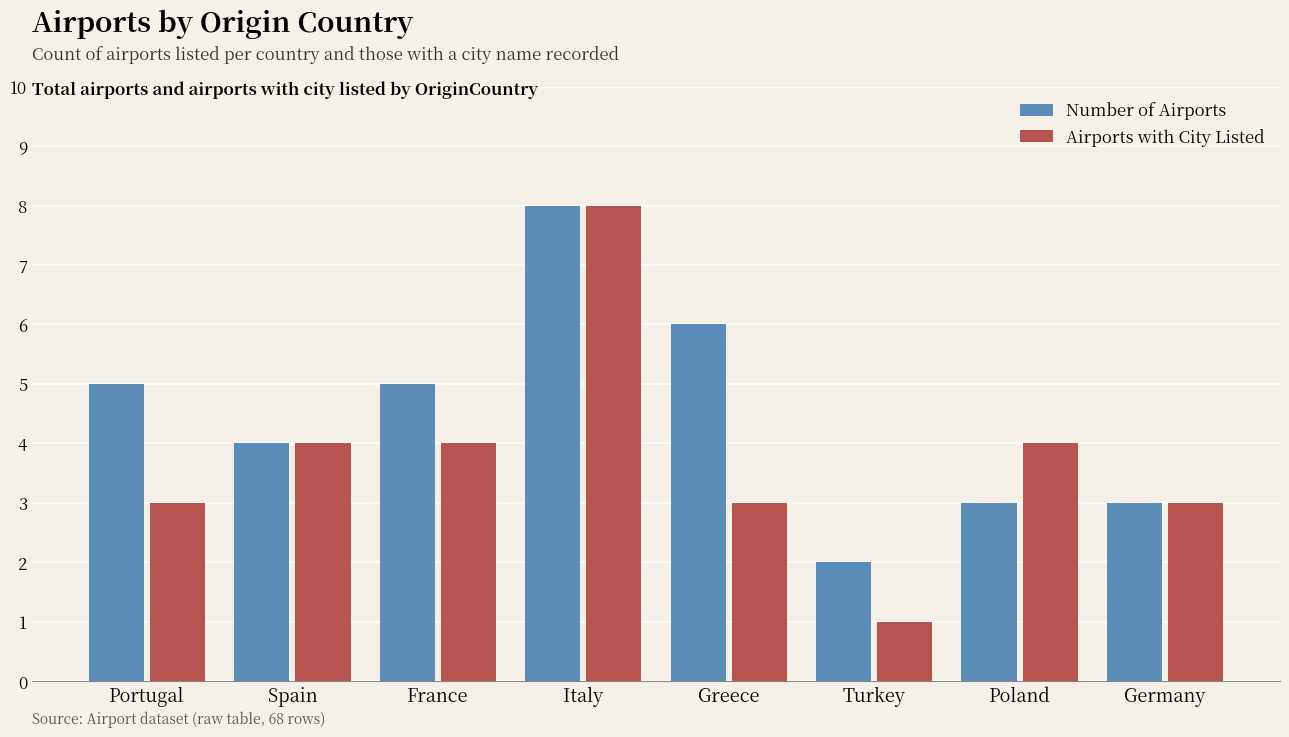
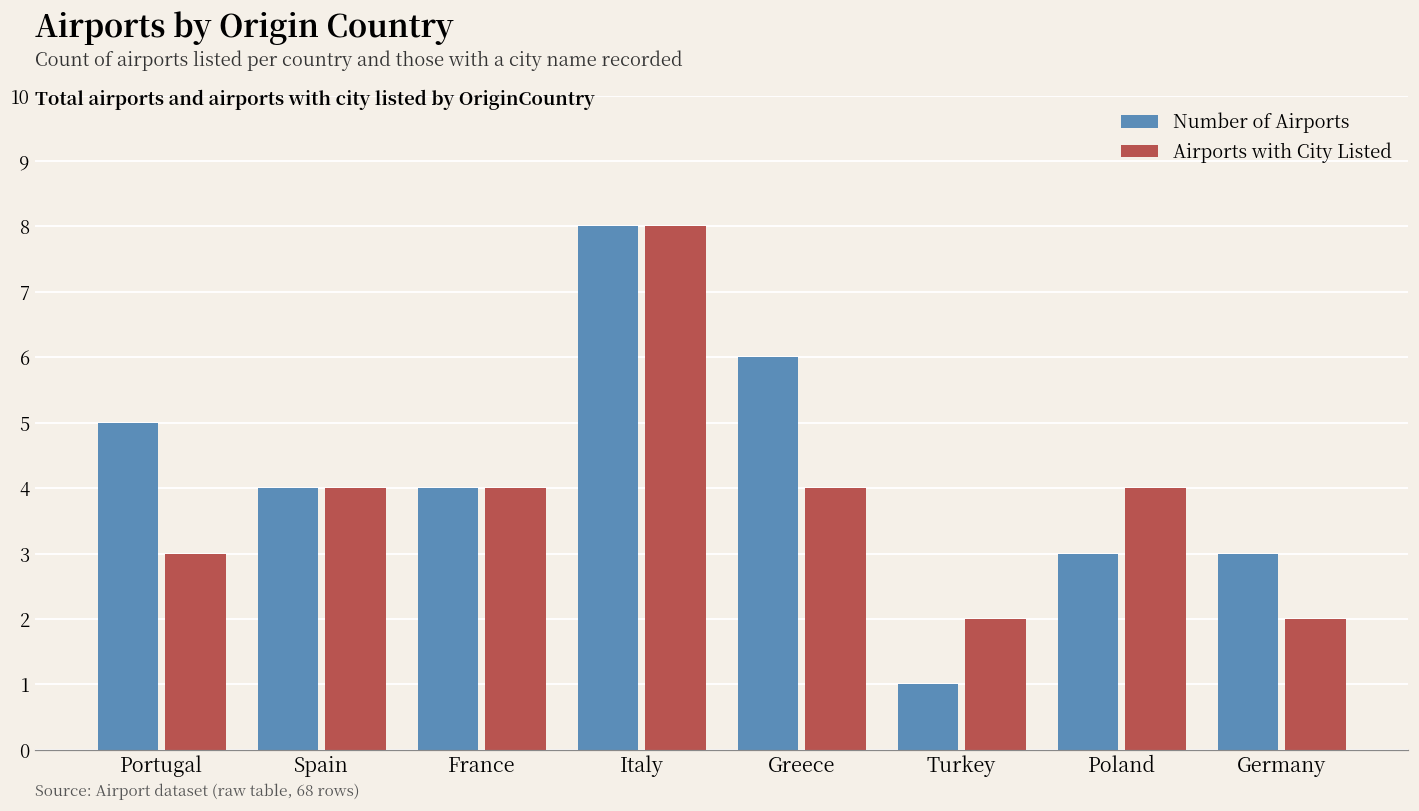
  {
    "Number of Airports": {
      "Portugal": 5,
      "Spain": 4,
-     "France": 5,
+     "France": 4,
      "Italy": 8,
      "Greece": 6,
-     "Turkey": 2,
+     "Turkey": 1,
      "Poland": 3,
      "Germany": 3
    },
    "Airports with City Listed": {
      "Portugal": 3,
      "Spain": 4,
      "France": 4,
      "Italy": 8,
-     "Greece": 3,
-     "Turkey": 1,
+     "Greece": 4,
+     "Turkey": 2,
      "Poland": 4,
-     "Germany": 3
+     "Germany": 2
    }
  }
